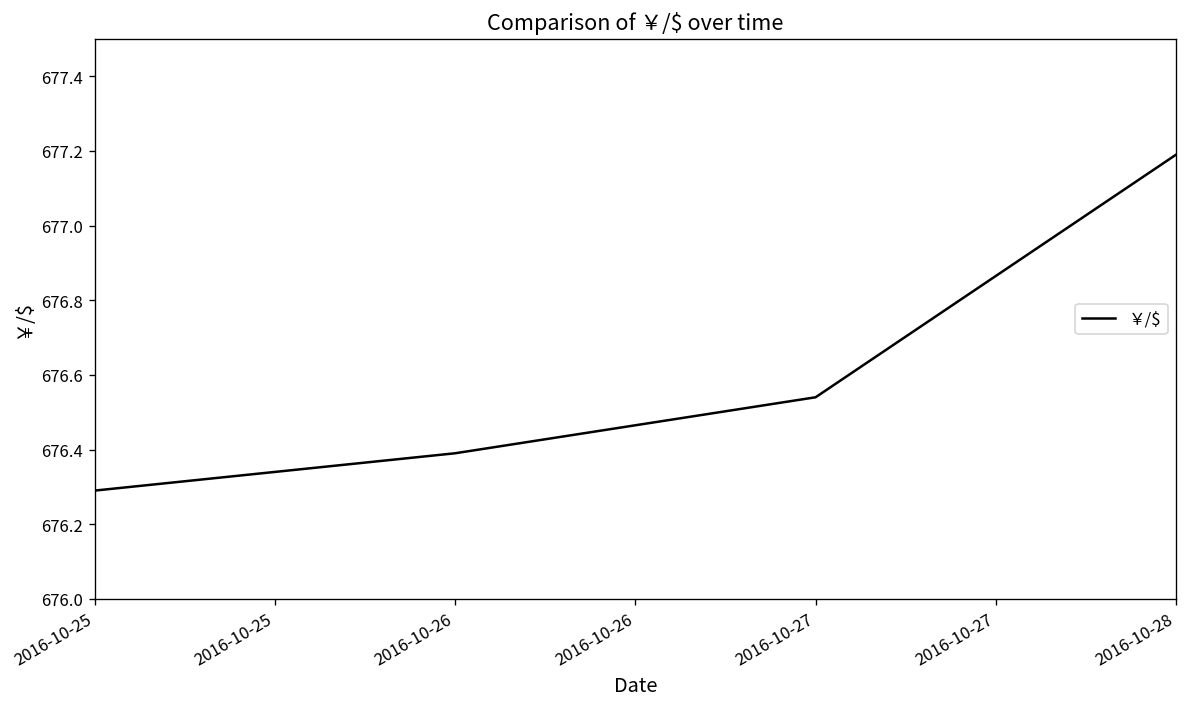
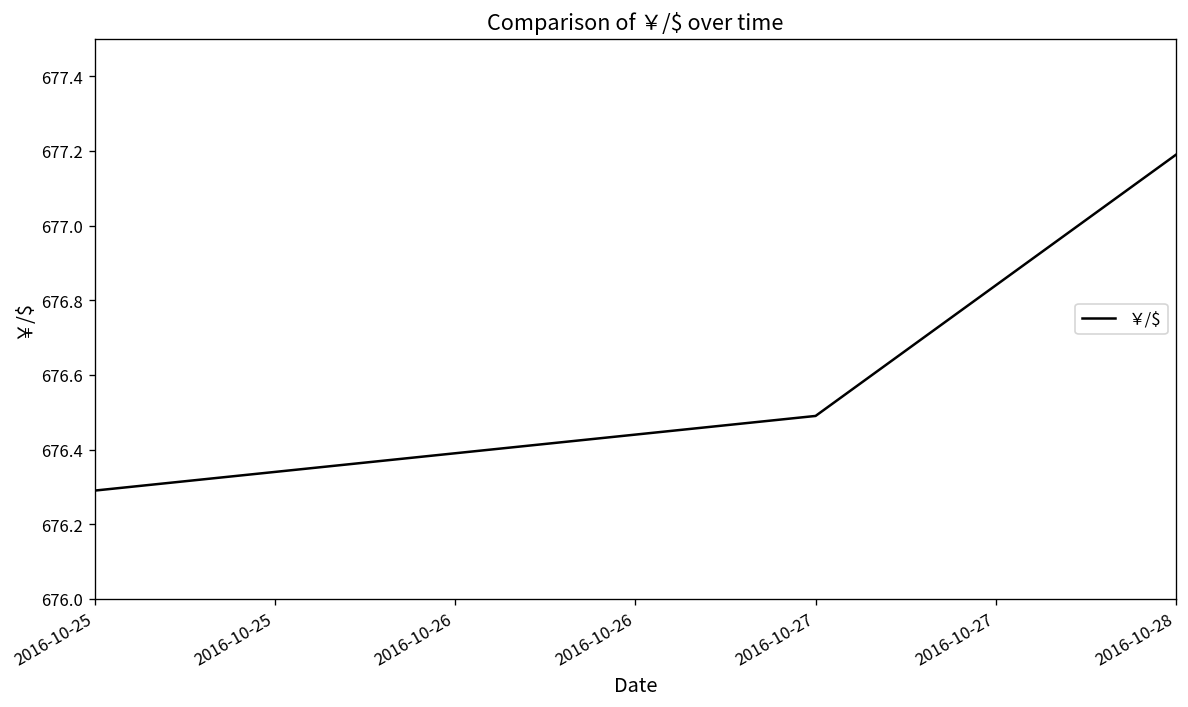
  {
    "2016-10-25": 676.29,
    "2016-10-26": 676.39,
-   "2016-10-27": 676.54,
+   "2016-10-27": 676.49,
    "2016-10-28": 677.19
  }
